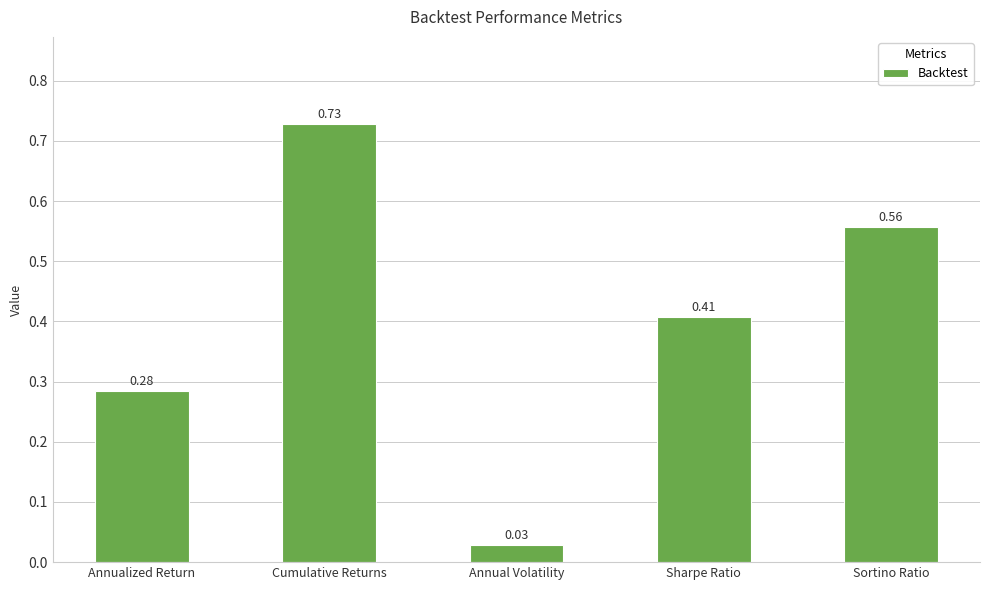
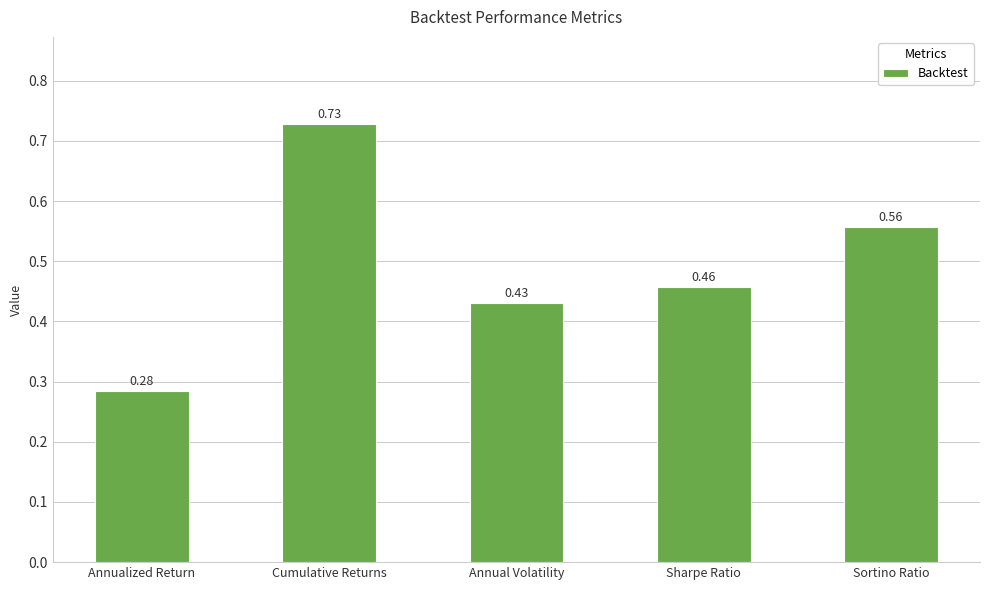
  {
    "Annualized Return": 0.28,
    "Cumulative Returns": 0.73,
-   "Annual Volatility": 0.03,
-   "Sharpe Ratio": 0.41,
+   "Annual Volatility": 0.43,
+   "Sharpe Ratio": 0.46,
    "Sortino Ratio": 0.56
  }
